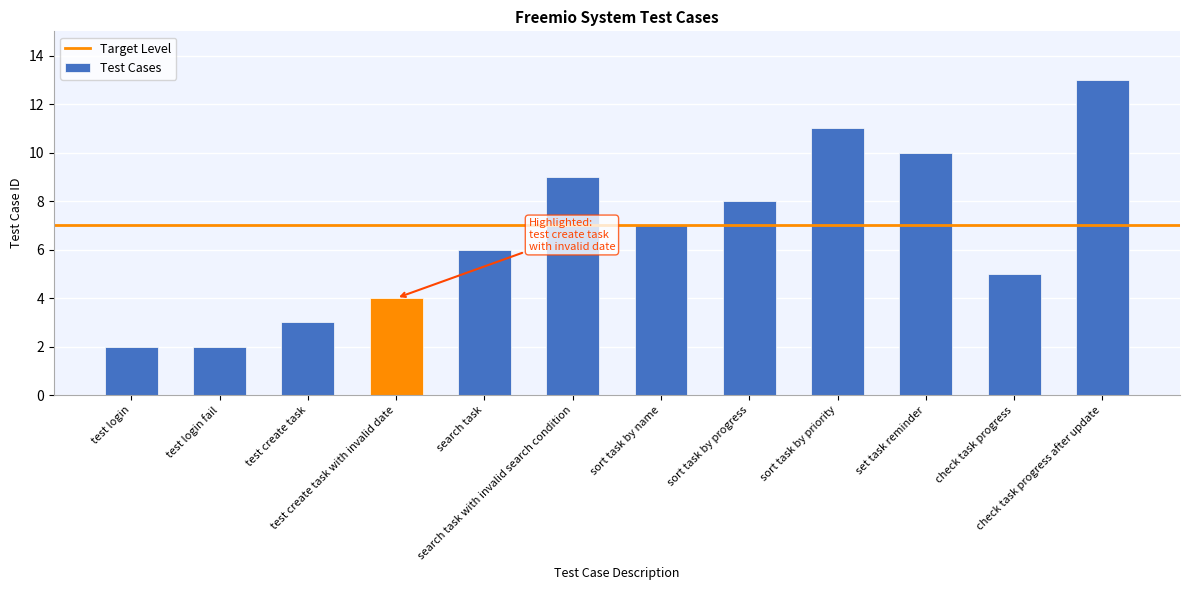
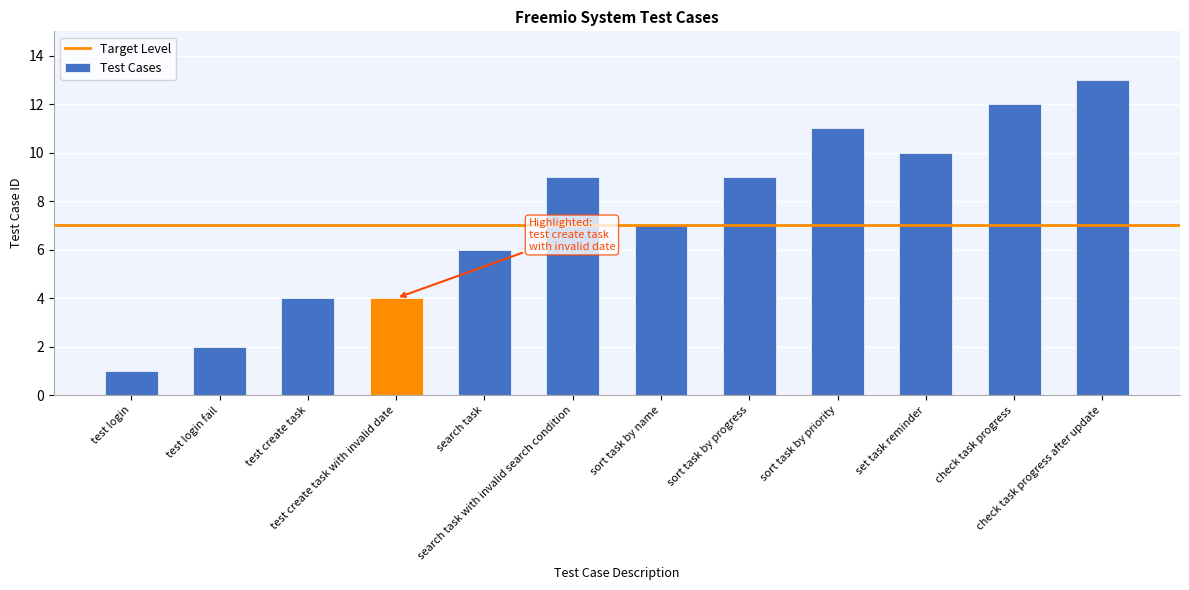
  {
-   "test login": 2,
+   "test login": 1,
    "test login fail": 2,
-   "test create task": 3,
+   "test create task": 4,
    "test create task with invalid date": 4,
    "search task": 6,
    "search task with invalid search condition": 9,
    "sort task by name": 7,
-   "sort task by progress": 8,
+   "sort task by progress": 9,
    "sort task by priority": 11,
    "set task reminder": 10,
-   "check task progress": 5,
+   "check task progress": 12,
    "check task progress after update": 13
  }
